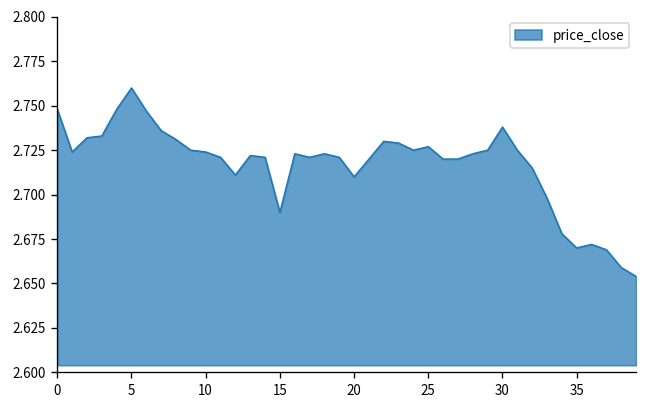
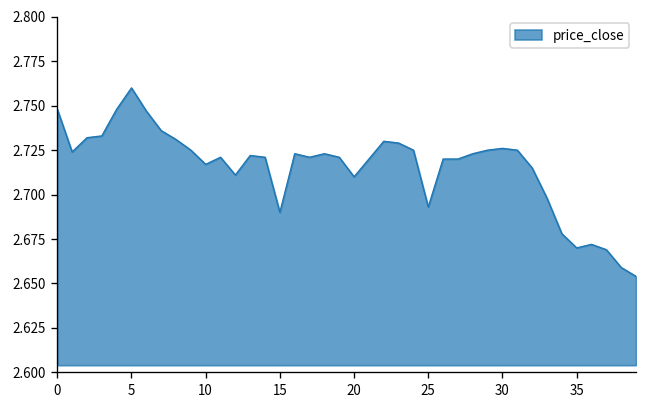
  {
    "0": 2.748,
    "5": 2.760,
-   "10": 2.724,
+   "10": 2.717,
    "15": 2.690,
    "20": 2.710,
-   "25": 2.727,
-   "30": 2.738,
+   "25": 2.693,
+   "30": 2.726,
    "35": 2.670
  }
